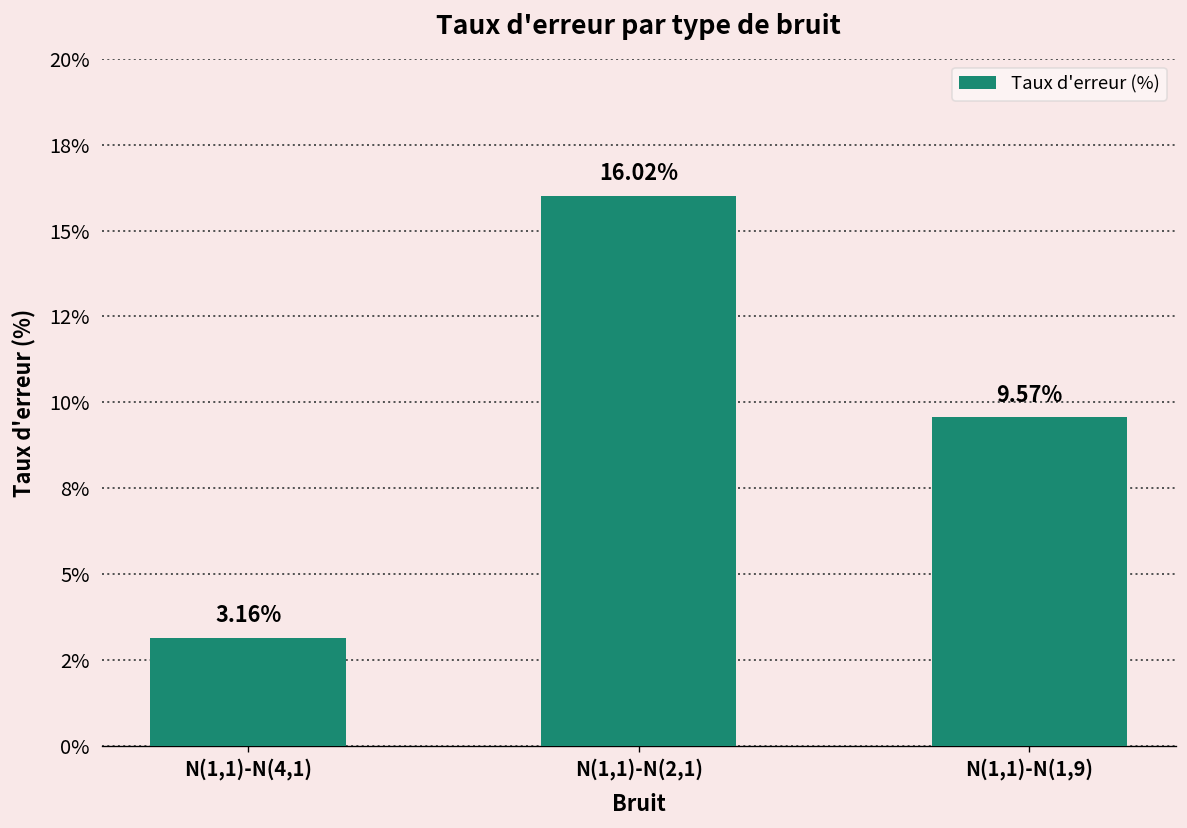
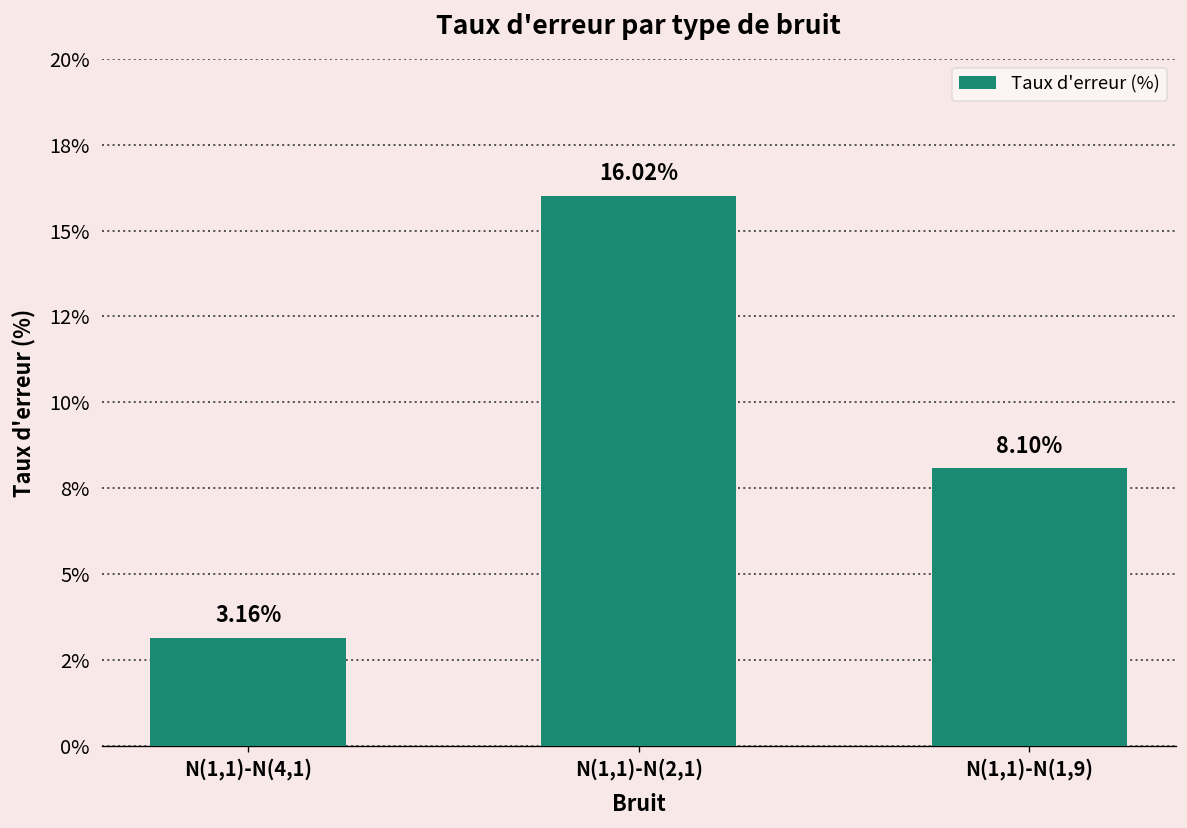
  {
    "N(1,1)-N(4,1)": "3.16%",
    "N(1,1)-N(2,1)": "16.02%",
-   "N(1,1)-N(1,9)": "9.57%"
+   "N(1,1)-N(1,9)": "8.10%"
  }
